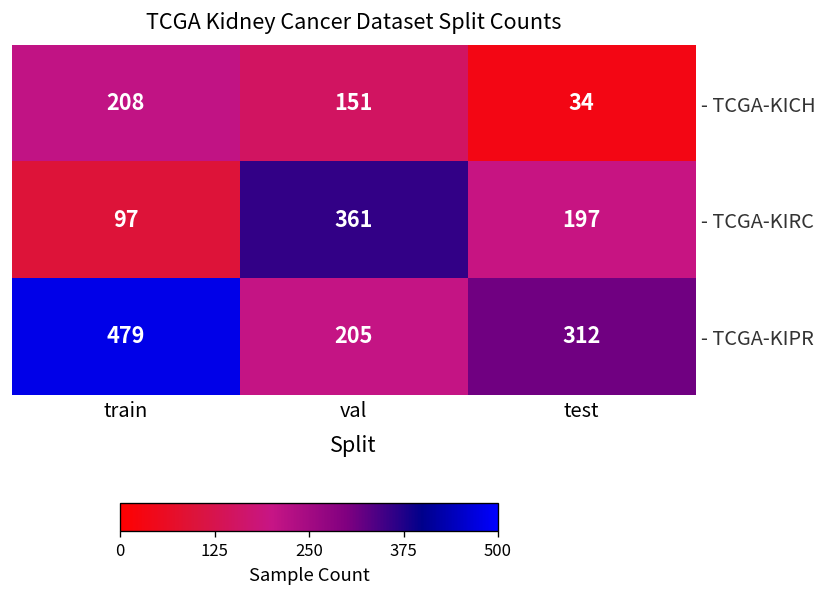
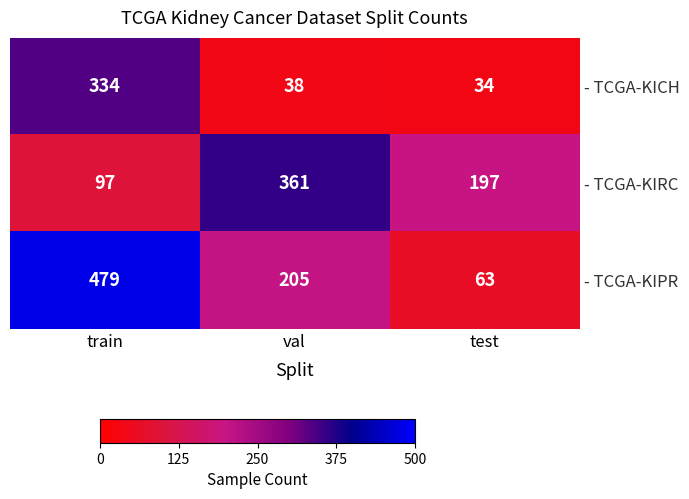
  {
    "- TCGA-KICH": {
-     "train": 208,
-     "val": 151,
+     "train": 334,
+     "val": 38,
      "test": 34
    },
    "- TCGA-KIRC": {
      "train": 97,
      "val": 361,
      "test": 197
    },
    "- TCGA-KIPR": {
      "train": 479,
      "val": 205,
-     "test": 312
+     "test": 63
    }
  }
